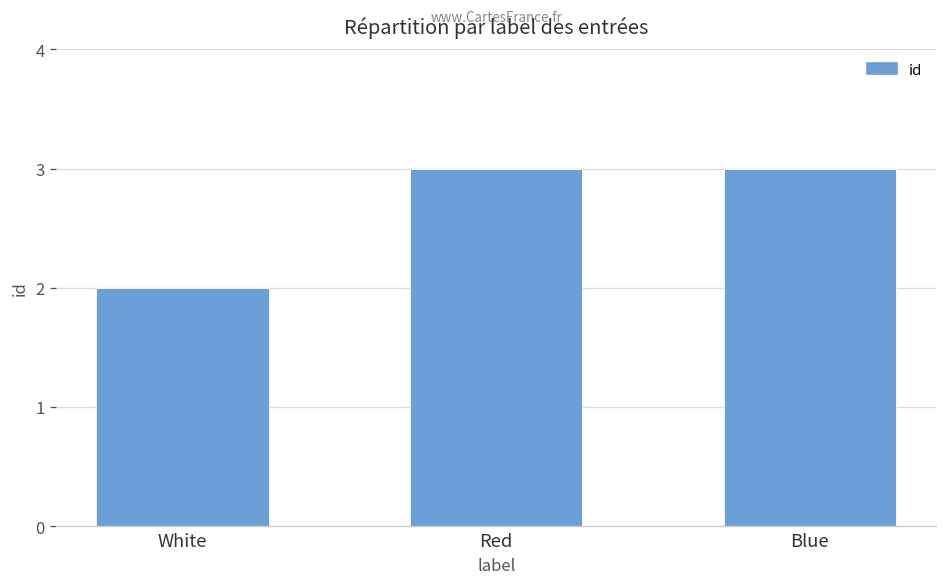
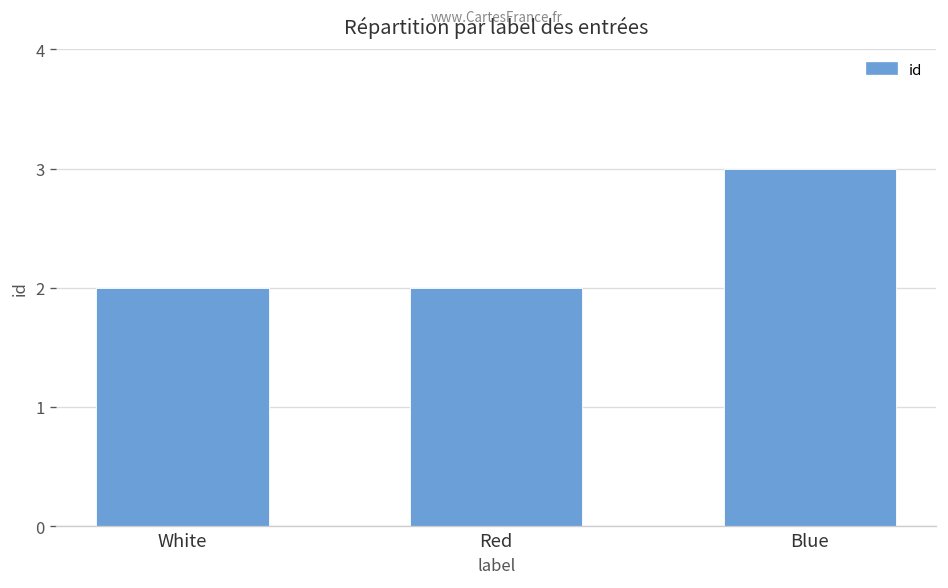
  {
    "White": 2,
-   "Red": 3,
+   "Red": 2,
    "Blue": 3
  }
